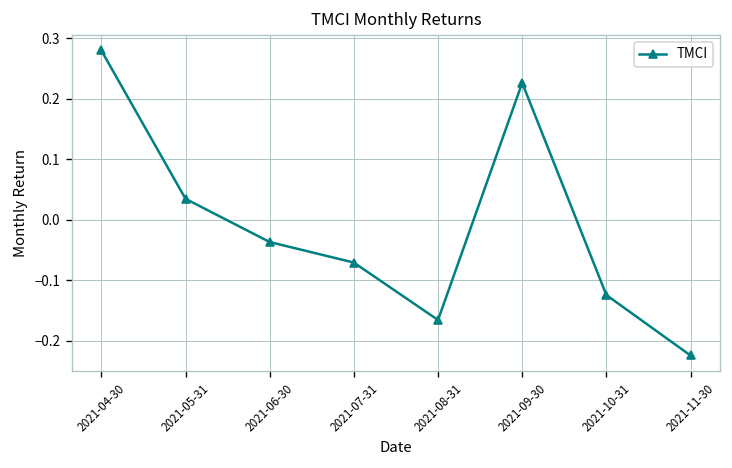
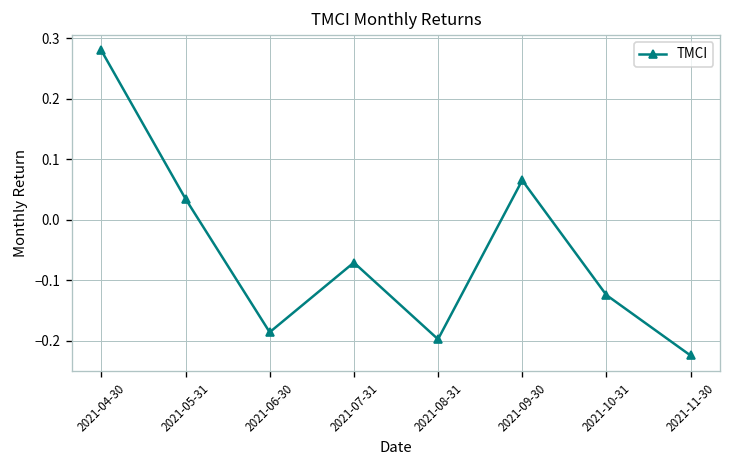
  {
    "2021-04-30": 0.28,
    "2021-05-31": 0.03,
-   "2021-06-30": -0.04,
+   "2021-06-30": -0.19,
    "2021-07-31": -0.07,
-   "2021-08-31": -0.17,
-   "2021-09-30": 0.23,
+   "2021-08-31": -0.20,
+   "2021-09-30": 0.07,
    "2021-10-31": -0.12,
    "2021-11-30": -0.22
  }
